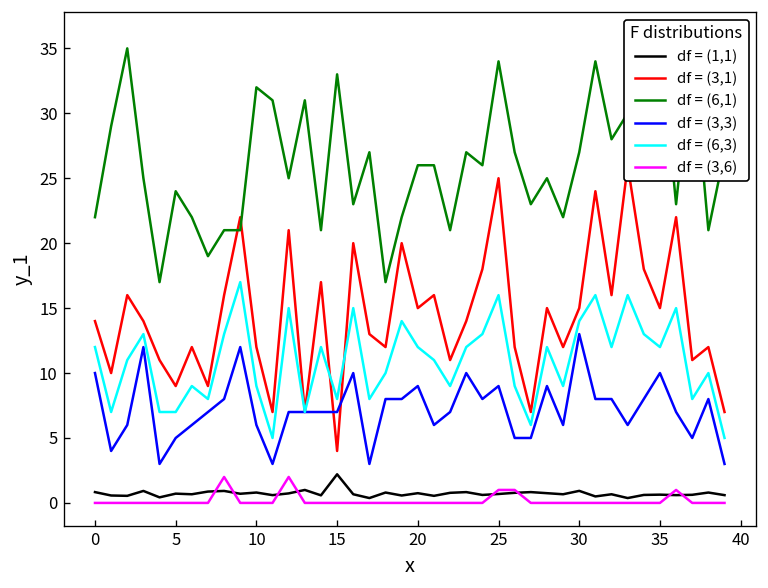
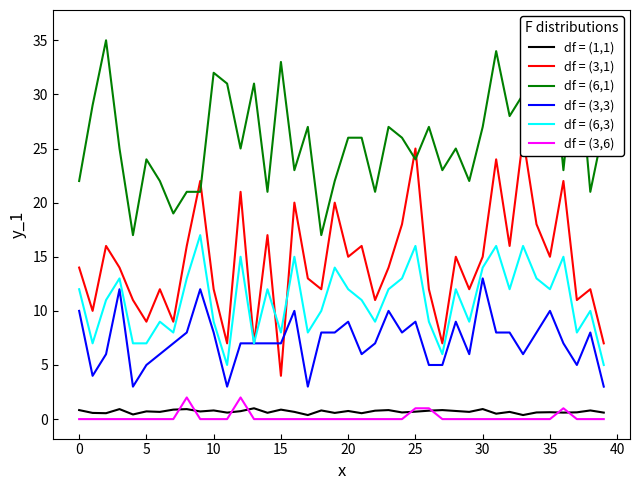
  {
    "df = (1,1)": {
      "0": 0.8,
      "5": 0.7,
      "10": 0.8,
-     "15": 2.2,
+     "15": 0.9,
      "20": 0.8,
      "25": 0.7,
      "30": 0.9,
      "35": 0.6
    },
    "df = (3,1)": {
      "0": 14.0,
      "5": 9.0,
      "10": 12.0,
      "15": 4.0,
      "20": 15.0,
      "25": 25.0,
      "30": 15.0,
      "35": 15.0
    },
    "df = (6,1)": {
      "0": 22,
      "5": 24,
      "10": 32,
      "15": 33,
      "20": 26,
-     "25": 34,
+     "25": 24,
      "30": 27
    },
    "df = (3,3)": {
      "0": 10,
      "5": 5,
-     "10": 6,
+     "10": 8,
      "15": 7,
      "20": 9,
      "25": 9,
      "30": 13,
      "35": 10
    },
    "df = (6,3)": {
      "0": 12.0,
      "5": 7.0,
      "10": 9.0,
      "15": 8.0,
      "20": 12.0,
      "25": 16.0,
      "30": 14.0,
      "35": 12.0
    },
    "df = (3,6)": {
      "0": 0.0,
      "5": 0.0,
      "10": 0.0,
      "15": 0.0,
      "20": 0.0,
      "25": 1.0,
      "30": 0.0,
      "35": 0.0
    }
  }
